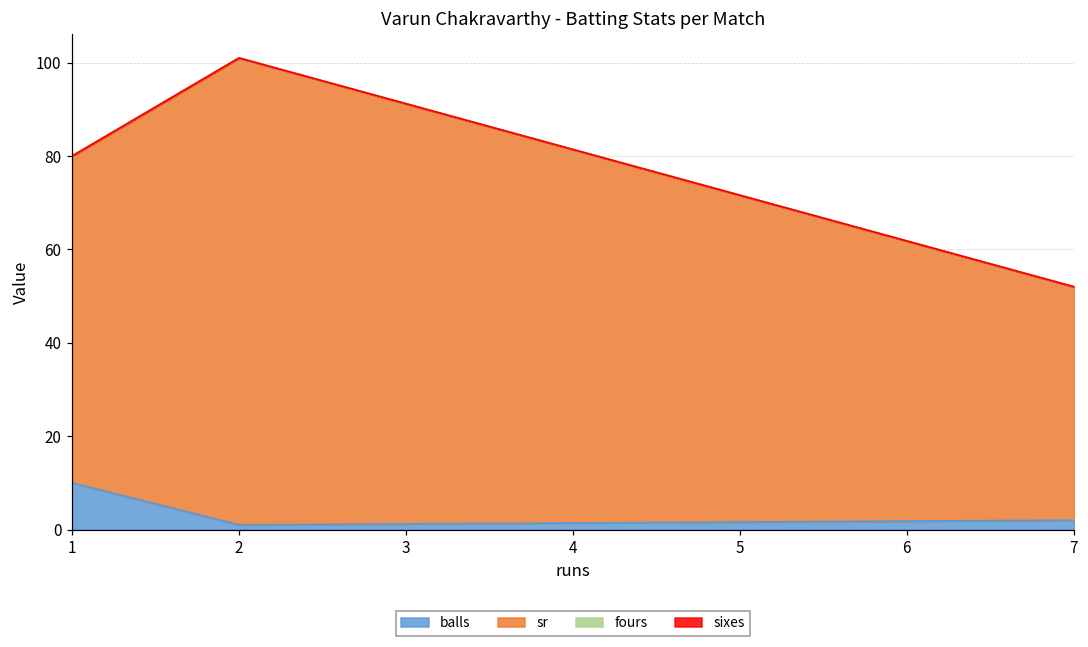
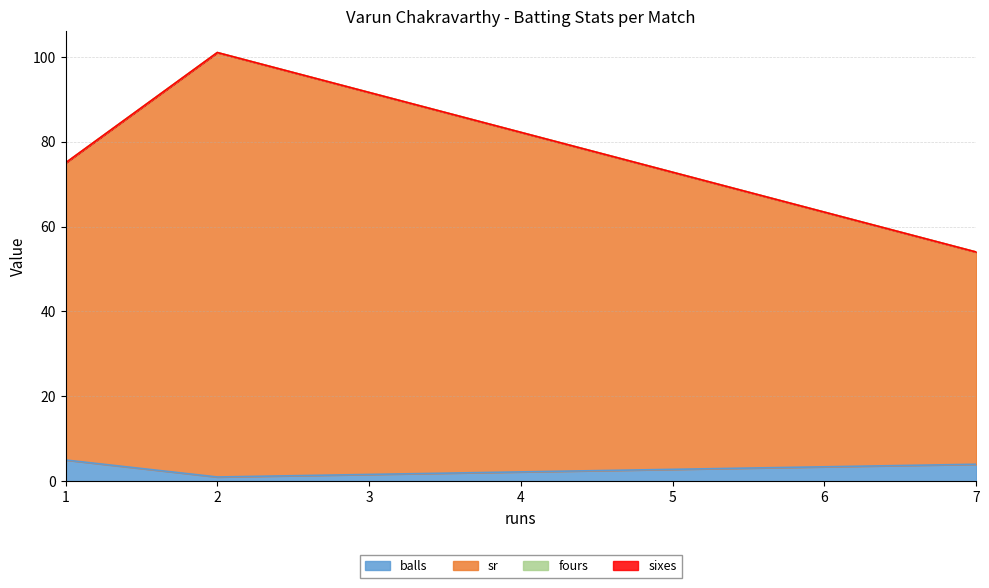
  {
    "balls": {
-     "1": 10,
+     "1": 5,
      "2": 1,
-     "7": 2
+     "7": 4
    }
  }
